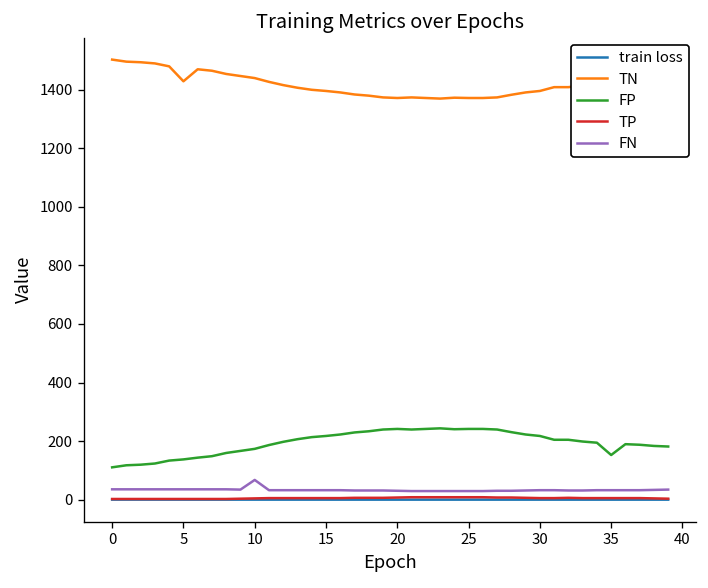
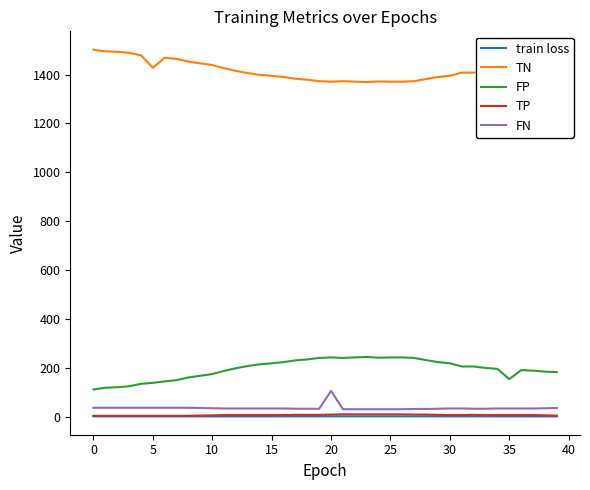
  {
    "TN": {
      "0": 1500,
      "5": 1430,
      "10": 1440,
      "15": 1400,
      "20": 1370,
      "25": 1370,
      "30": 1400
    },
    "FP": {
      "0": 110,
      "5": 140,
      "10": 170,
      "15": 220,
      "20": 240,
      "25": 240,
      "30": 220,
      "35": 150
    },
    "FN": {
      "0": 40,
      "5": 40,
-     "10": 70,
+     "10": 30,
      "15": 30,
-     "20": 30,
+     "20": 110,
      "25": 30,
      "30": 30,
      "35": 30
    }
  }
